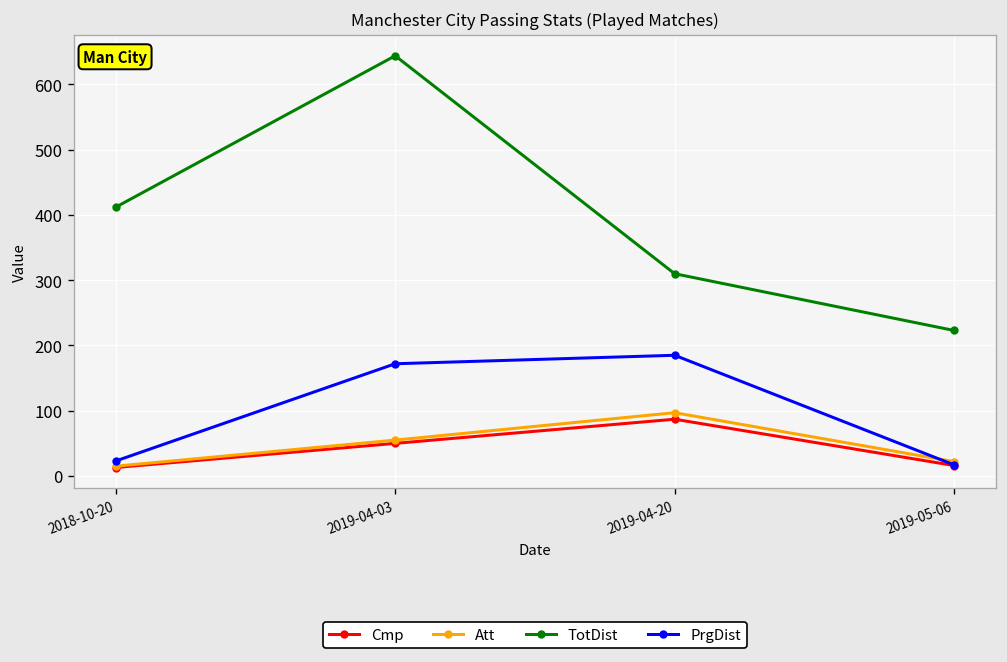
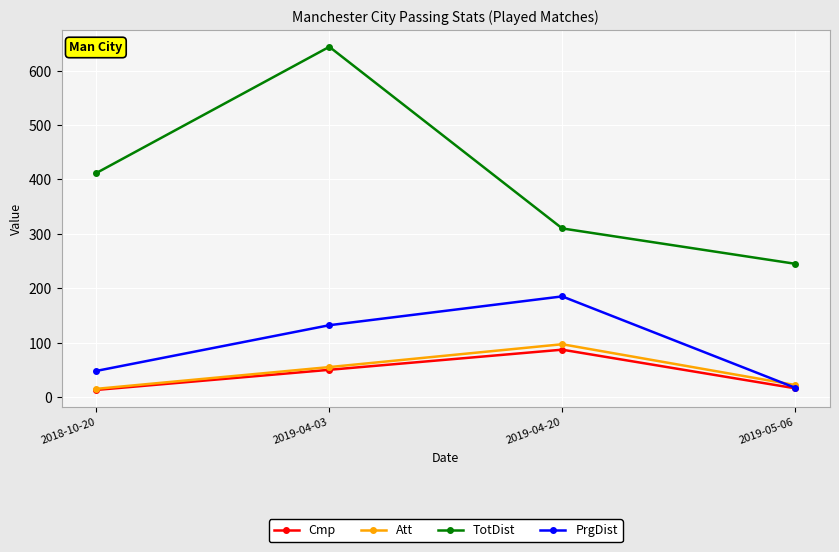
  {
    "Cmp": {
      "2019-04-03": 50,
      "2019-04-20": 90
    },
    "Att": {
      "2019-04-03": 60,
      "2019-04-20": 100,
      "2019-05-06": 20
    },
    "TotDist": {
      "2018-10-20": 410,
      "2019-04-03": 640,
      "2019-04-20": 310,
-     "2019-05-06": 220
+     "2019-05-06": 250
    },
    "PrgDist": {
-     "2018-10-20": 20,
-     "2019-04-03": 170,
+     "2018-10-20": 50,
+     "2019-04-03": 130,
      "2019-04-20": 190
    }
  }
